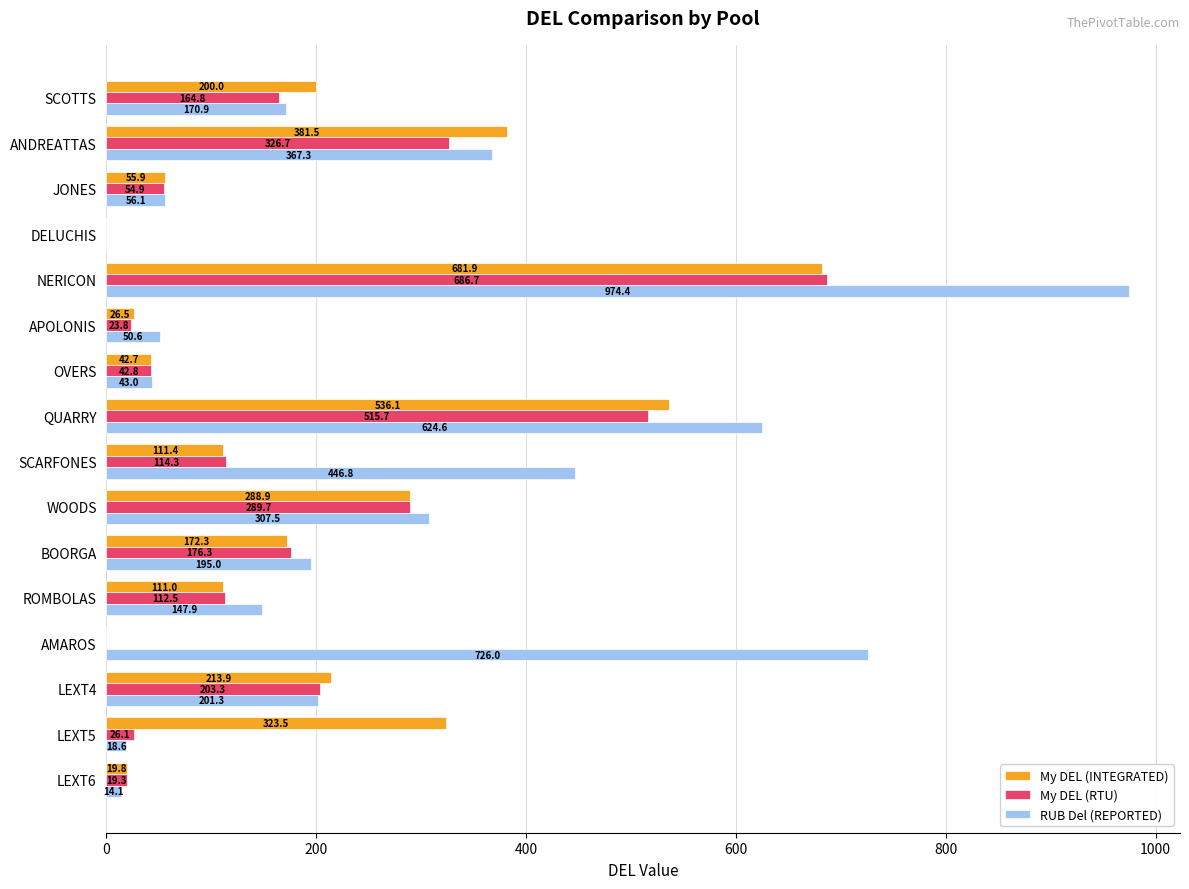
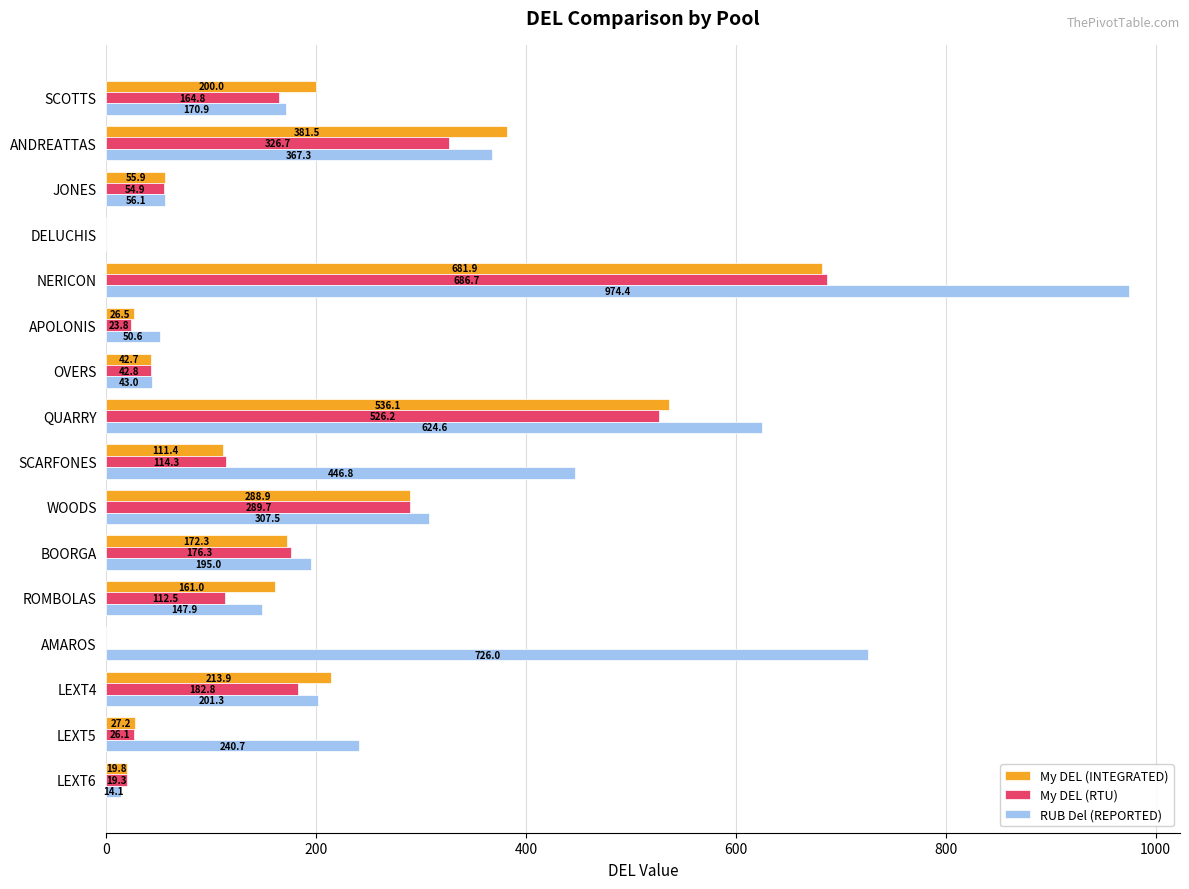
  {
    "My DEL (INTEGRATED)": {
      "SCOTTS": 200.0,
      "ANDREATTAS": 381.5,
      "JONES": 55.9,
      "NERICON": 681.9,
      "APOLONIS": 26.5,
      "OVERS": 42.7,
      "QUARRY": 536.1,
      "SCARFONES": 111.4,
      "WOODS": 288.9,
      "BOORGA": 172.3,
-     "ROMBOLAS": 111.0,
+     "ROMBOLAS": 161.0,
      "LEXT4": 213.9,
-     "LEXT5": 323.5,
+     "LEXT5": 27.2,
      "LEXT6": 19.8
    },
    "My DEL (RTU)": {
      "SCOTTS": 164.8,
      "ANDREATTAS": 326.7,
      "JONES": 54.9,
      "NERICON": 686.7,
      "APOLONIS": 23.8,
      "OVERS": 42.8,
-     "QUARRY": 515.7,
+     "QUARRY": 526.2,
      "SCARFONES": 114.3,
      "WOODS": 289.7,
      "BOORGA": 176.3,
      "ROMBOLAS": 112.5,
-     "LEXT4": 203.3,
+     "LEXT4": 182.8,
      "LEXT5": 26.1,
      "LEXT6": 19.3
    },
    "RUB Del (REPORTED)": {
      "SCOTTS": 170.9,
      "ANDREATTAS": 367.3,
      "JONES": 56.1,
      "NERICON": 974.4,
      "APOLONIS": 50.6,
      "OVERS": 43.0,
      "QUARRY": 624.6,
      "SCARFONES": 446.8,
      "WOODS": 307.5,
      "BOORGA": 195.0,
      "ROMBOLAS": 147.9,
      "AMAROS": 726.0,
      "LEXT4": 201.3,
-     "LEXT5": 18.6,
+     "LEXT5": 240.7,
      "LEXT6": 14.1
    }
  }
